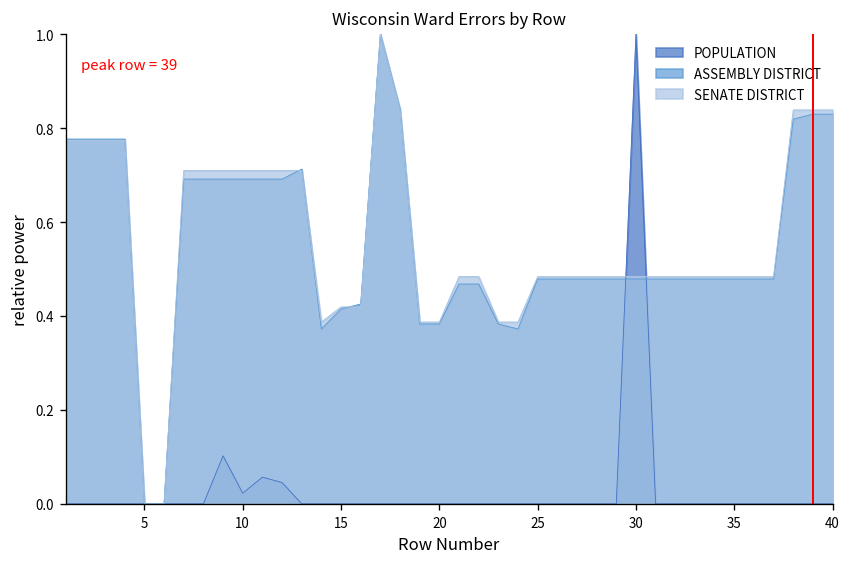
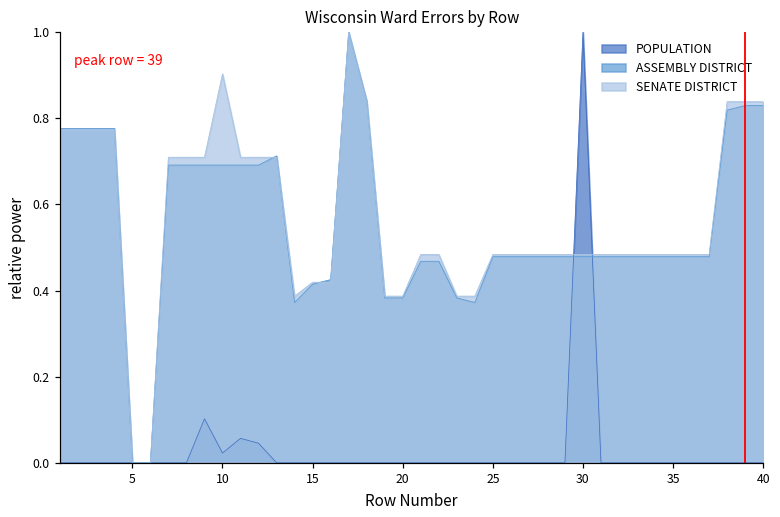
  {
    "SENATE DISTRICT": {
-     "10": 0.71,
+     "10": 0.90,
      "40": 0.84
    }
  }
